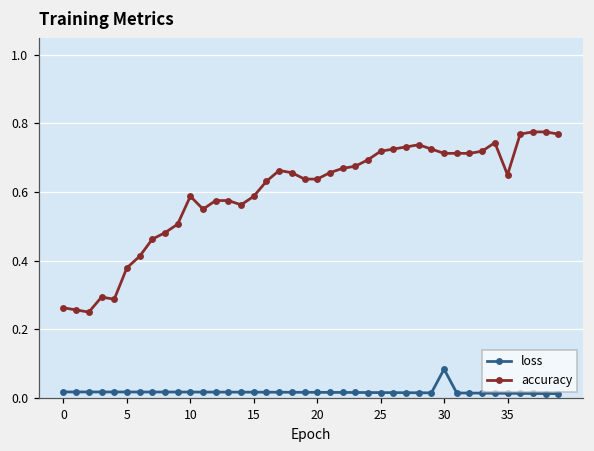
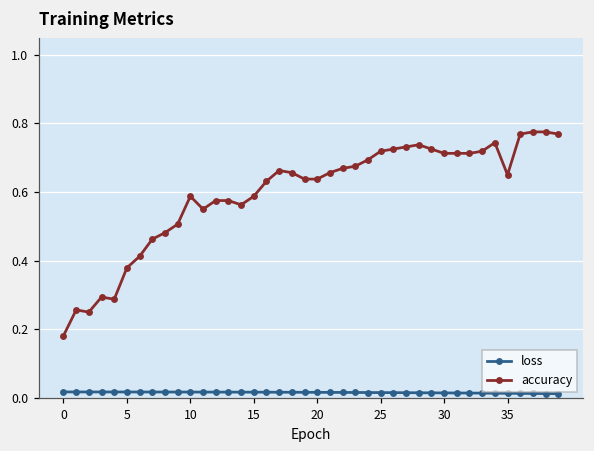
  {
    "loss": {
      "0": 0.02,
      "5": 0.02,
      "10": 0.02,
      "15": 0.02,
      "20": 0.02,
      "25": 0.02,
-     "30": 0.08,
+     "30": 0.01,
      "35": 0.01
    },
    "accuracy": {
-     "0": 0.26,
+     "0": 0.18,
      "5": 0.38,
      "10": 0.59,
      "15": 0.59,
      "20": 0.64,
      "25": 0.72,
      "30": 0.71,
      "35": 0.65
    }
  }
